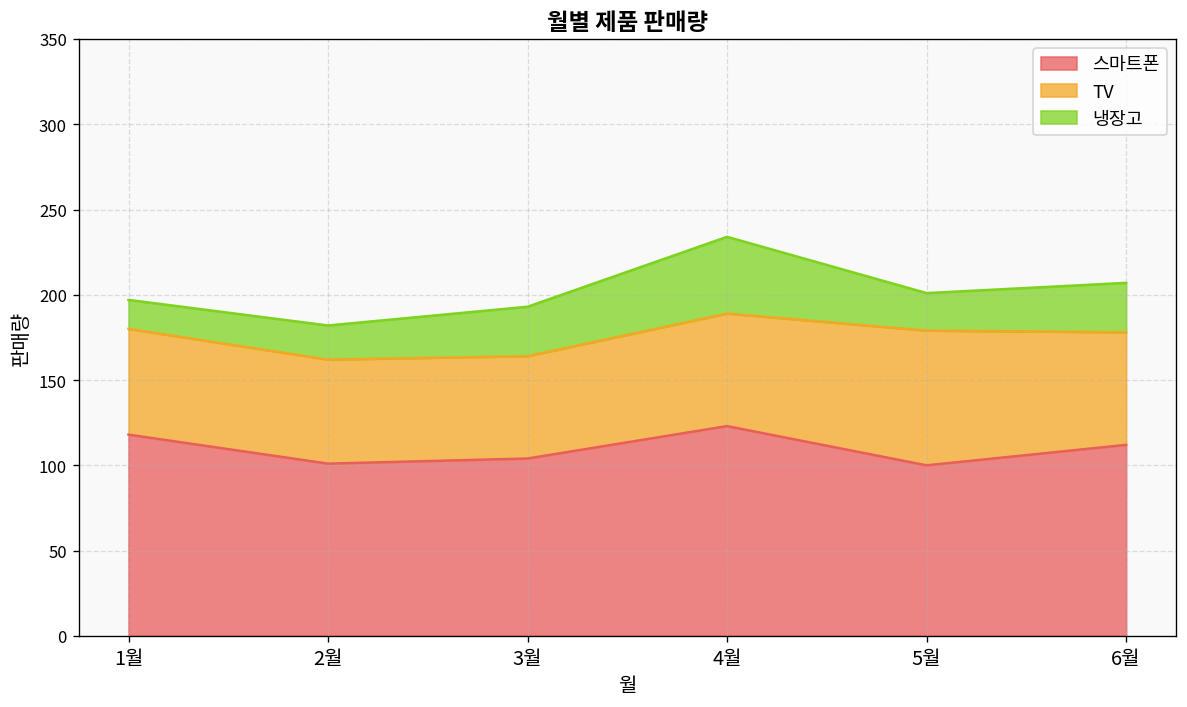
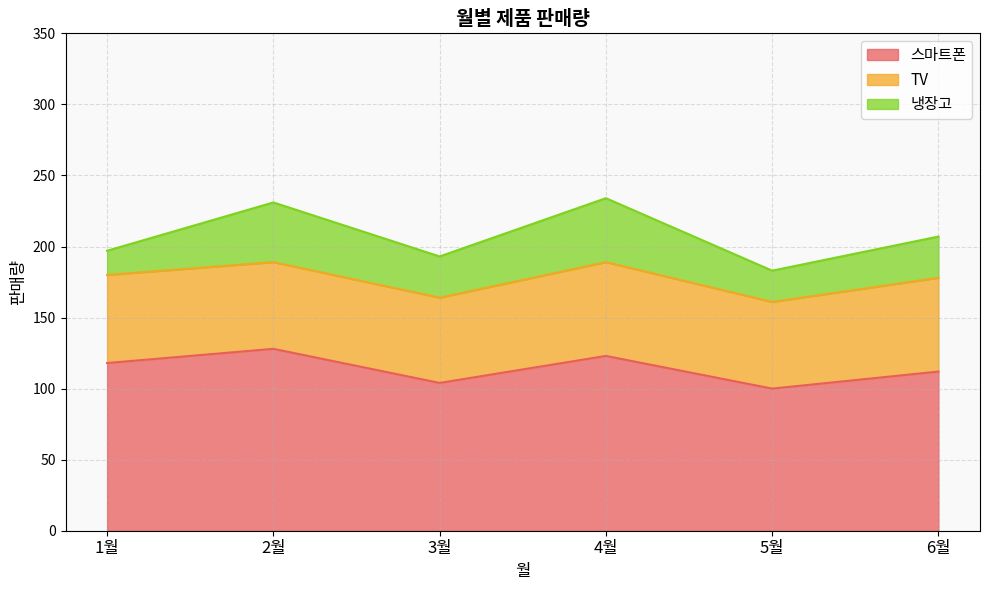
  {
    "스마트폰": {
      "1월": 118,
-     "2월": 101,
+     "2월": 128,
      "3월": 104,
      "4월": 123,
      "5월": 100,
      "6월": 112
    },
    "TV": {
      "1월": 62,
      "2월": 61,
      "3월": 60,
      "4월": 66,
-     "5월": 79,
+     "5월": 61,
      "6월": 66
    },
    "냉장고": {
      "1월": 17,
-     "2월": 20,
+     "2월": 42,
      "3월": 29,
      "4월": 45,
      "5월": 22,
      "6월": 29
    }
  }
